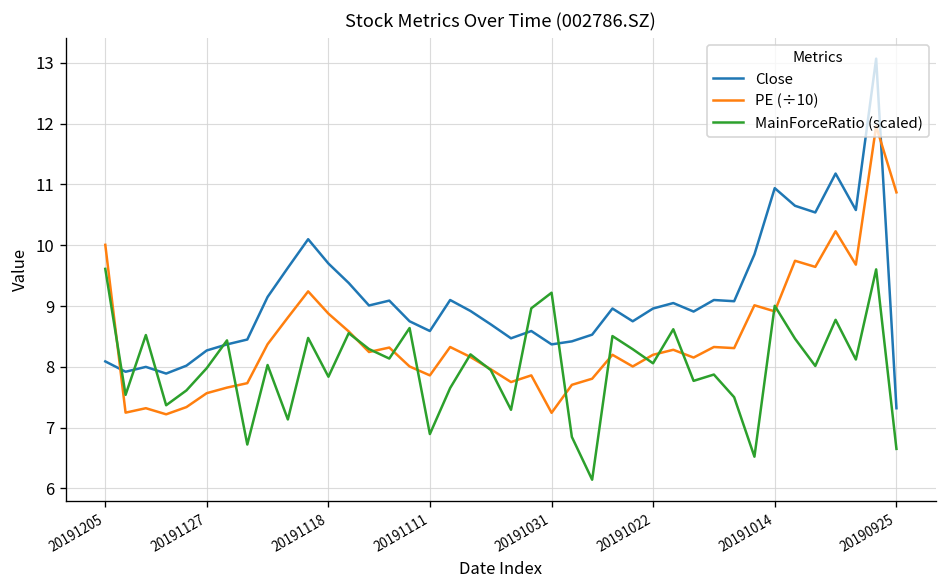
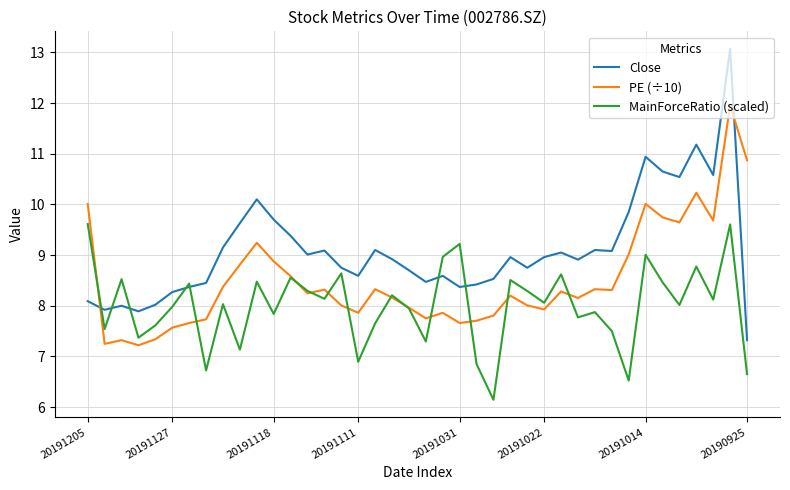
  {
    "Close": {
      "20191205": 8.1,
      "20191127": 8.3,
      "20191118": 9.7,
      "20191111": 8.6,
      "20191031": 8.4,
      "20191022": 9.0,
      "20191014": 10.9,
      "20190925": 7.3
    },
    "PE (÷10)": {
      "20191205": 10.0,
      "20191127": 7.6,
      "20191118": 8.9,
      "20191111": 7.9,
-     "20191031": 7.2,
-     "20191022": 8.2,
-     "20191014": 8.9,
+     "20191031": 7.7,
+     "20191022": 7.9,
+     "20191014": 10.0,
      "20190925": 10.9
    },
    "MainForceRatio (scaled)": {
      "20191205": 9.6,
      "20191127": 8.0,
      "20191118": 7.8,
      "20191111": 6.9,
      "20191031": 9.2,
      "20191022": 8.1,
      "20191014": 9.0,
      "20190925": 6.7
    }
  }
